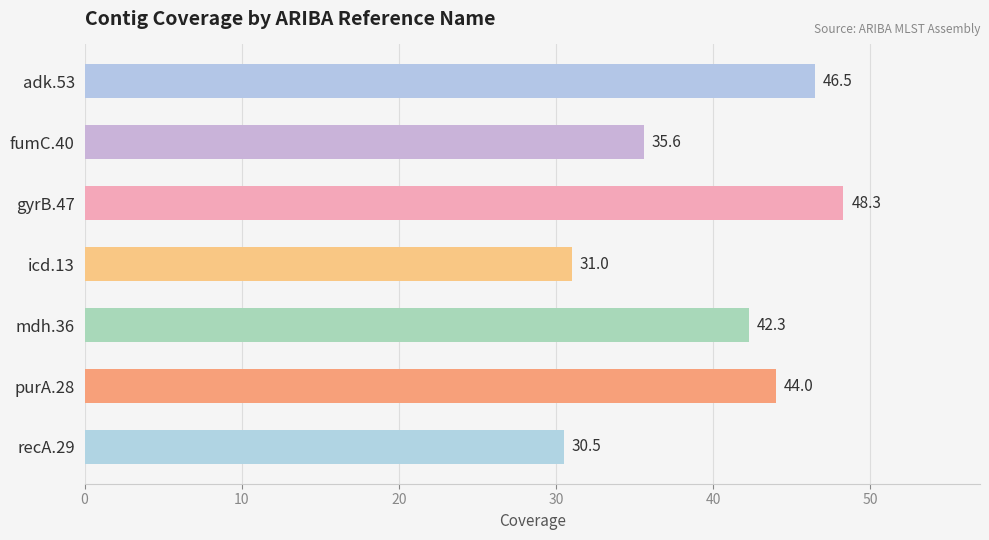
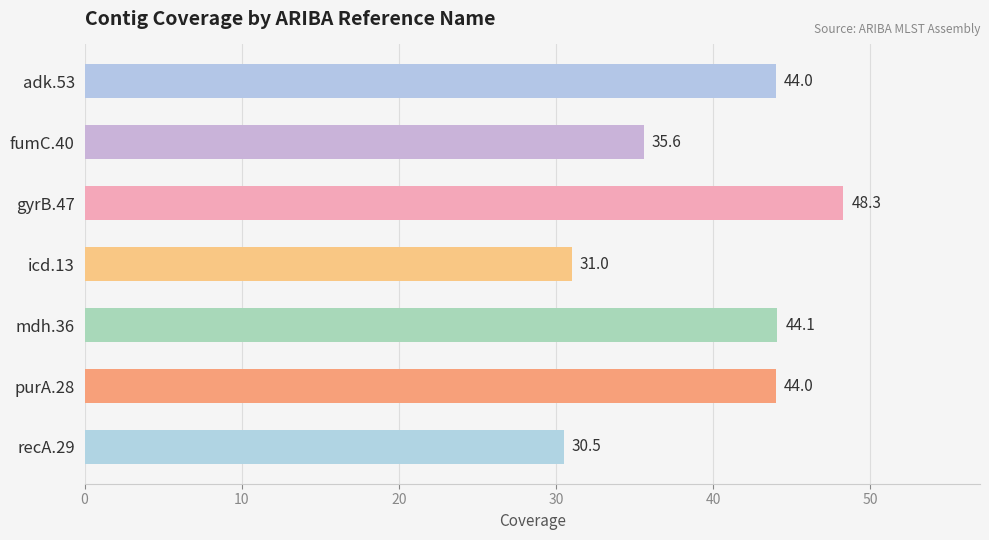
  {
-   "adk.53": 46.5,
+   "adk.53": 44.0,
    "fumC.40": 35.6,
    "gyrB.47": 48.3,
    "icd.13": 31.0,
-   "mdh.36": 42.3,
+   "mdh.36": 44.1,
    "purA.28": 44.0,
    "recA.29": 30.5
  }
